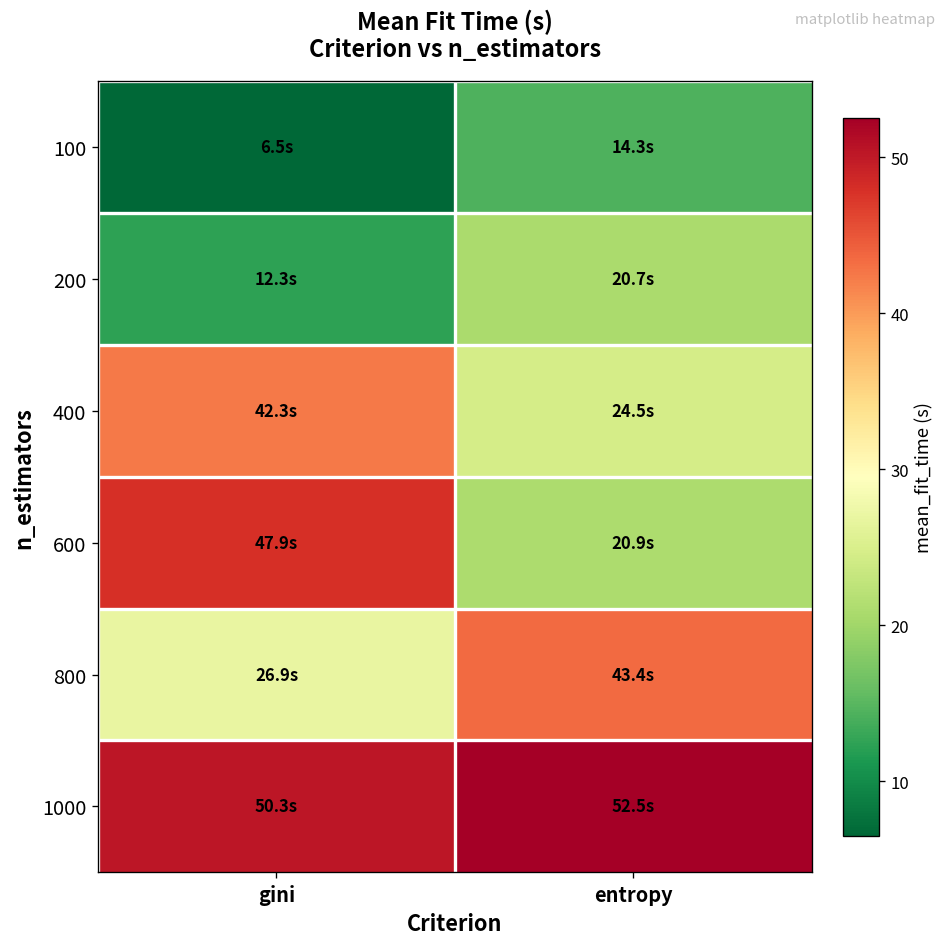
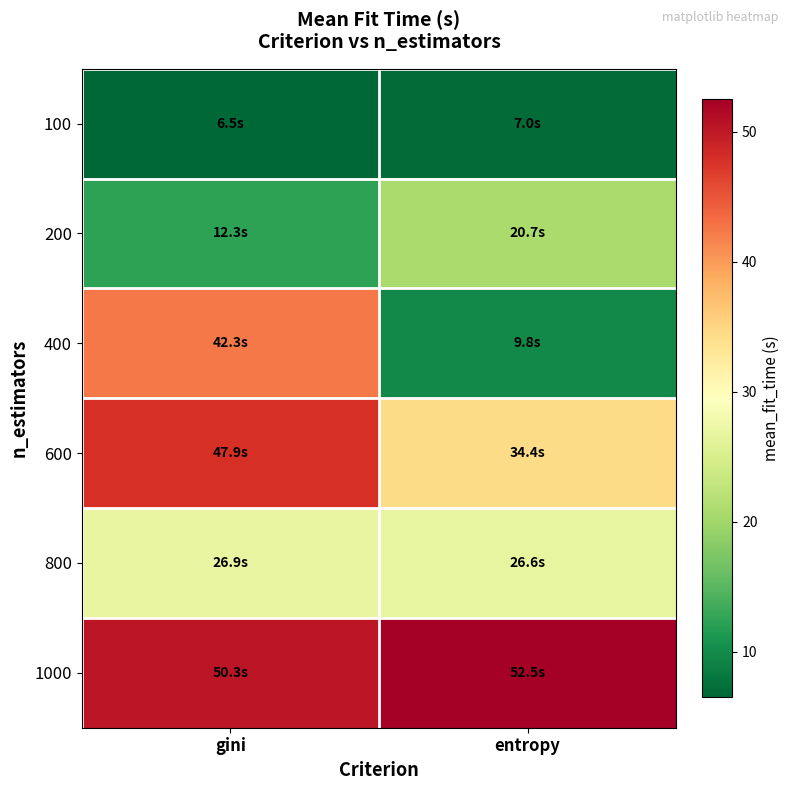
  {
    "100": {
      "gini": "6.5s",
-     "entropy": "14.3s"
+     "entropy": "7.0s"
    },
    "200": {
      "gini": "12.3s",
      "entropy": "20.7s"
    },
    "400": {
      "gini": "42.3s",
-     "entropy": "24.5s"
+     "entropy": "9.8s"
    },
    "600": {
      "gini": "47.9s",
-     "entropy": "20.9s"
+     "entropy": "34.4s"
    },
    "800": {
      "gini": "26.9s",
-     "entropy": "43.4s"
+     "entropy": "26.6s"
    },
    "1000": {
      "gini": "50.3s",
      "entropy": "52.5s"
    }
  }
